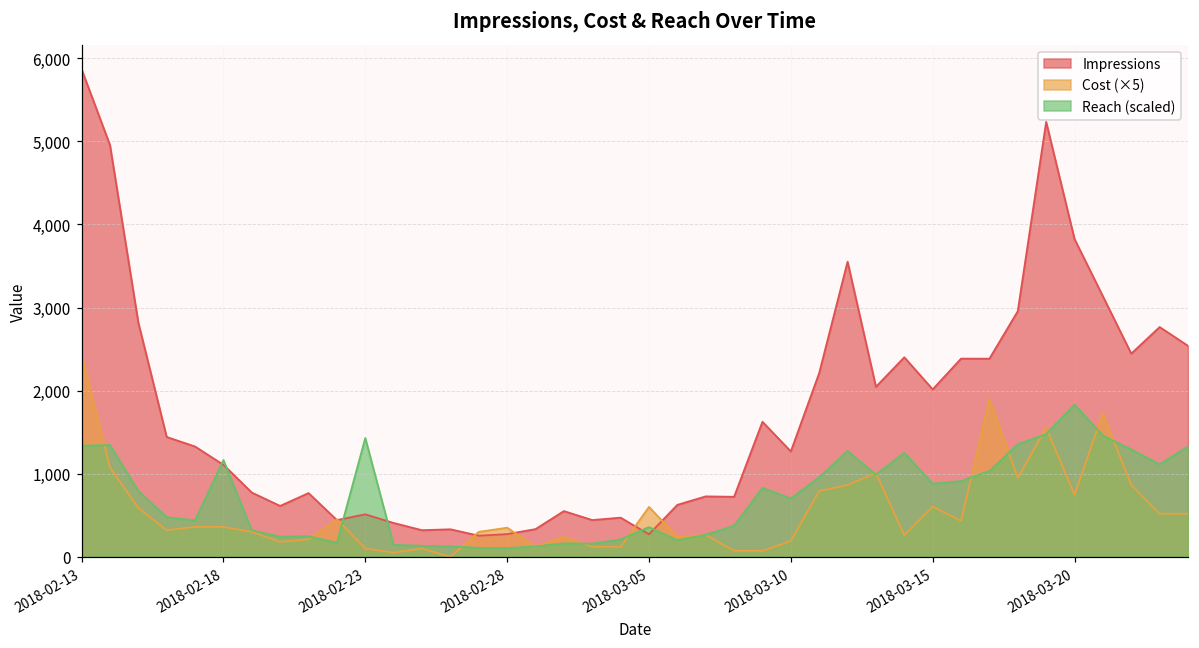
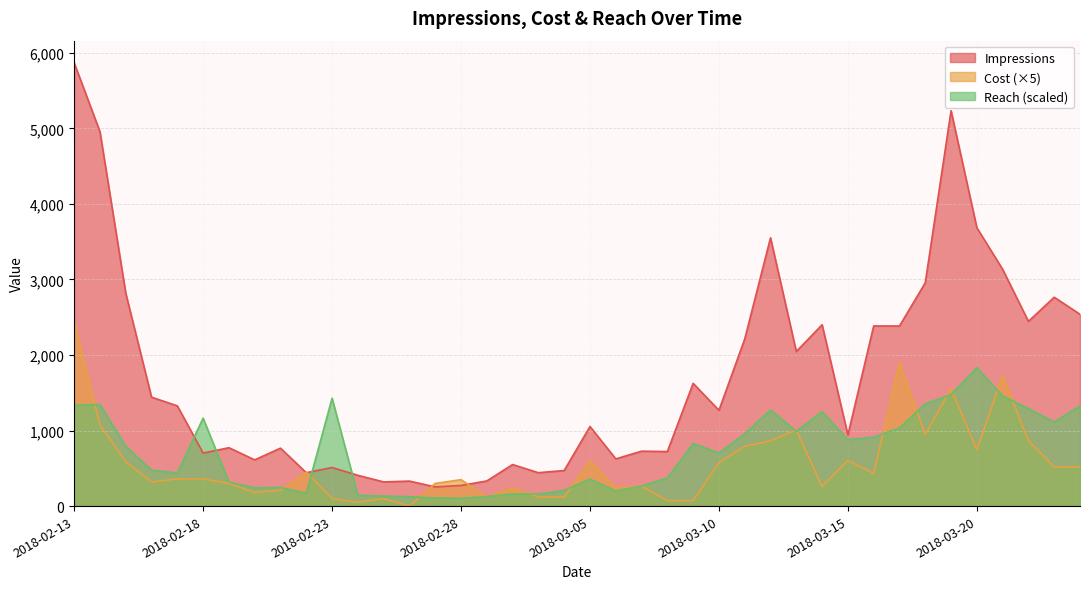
  {
    "Impressions": {
      "2018-02-13": "5,900",
-     "2018-02-18": "1,100",
+     "2018-02-18": "700",
      "2018-02-23": "500",
      "2018-02-28": "300",
-     "2018-03-05": "300",
+     "2018-03-05": "1,100",
      "2018-03-10": "1,300",
-     "2018-03-15": "2,000",
-     "2018-03-20": "3,800"
+     "2018-03-15": "900",
+     "2018-03-20": "3,700"
    },
    "Cost (×5)": {
      "2018-02-13": "2,400",
      "2018-02-18": "400",
      "2018-02-23": "100",
      "2018-02-28": "400",
      "2018-03-05": "600",
-     "2018-03-10": "200",
+     "2018-03-10": "600",
      "2018-03-15": "600",
      "2018-03-20": "700"
    },
    "Reach (scaled)": {
      "2018-02-13": "1,300",
      "2018-02-18": "1,200",
      "2018-02-23": "1,400",
      "2018-02-28": "100",
      "2018-03-05": "400",
      "2018-03-10": "700",
      "2018-03-15": "900",
      "2018-03-20": "1,800"
    }
  }
